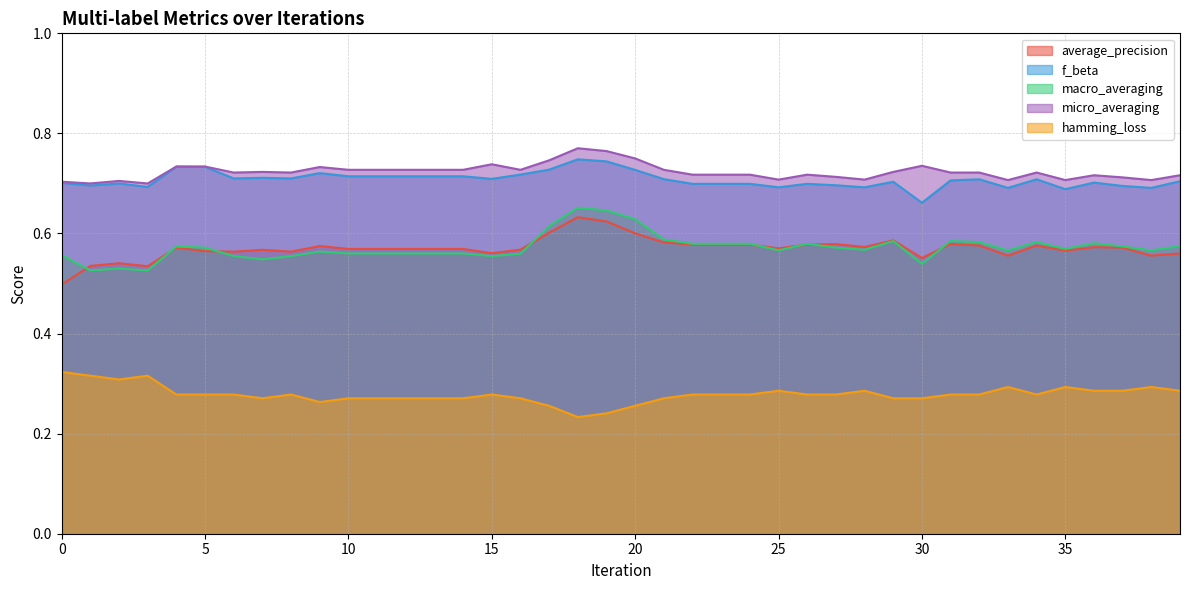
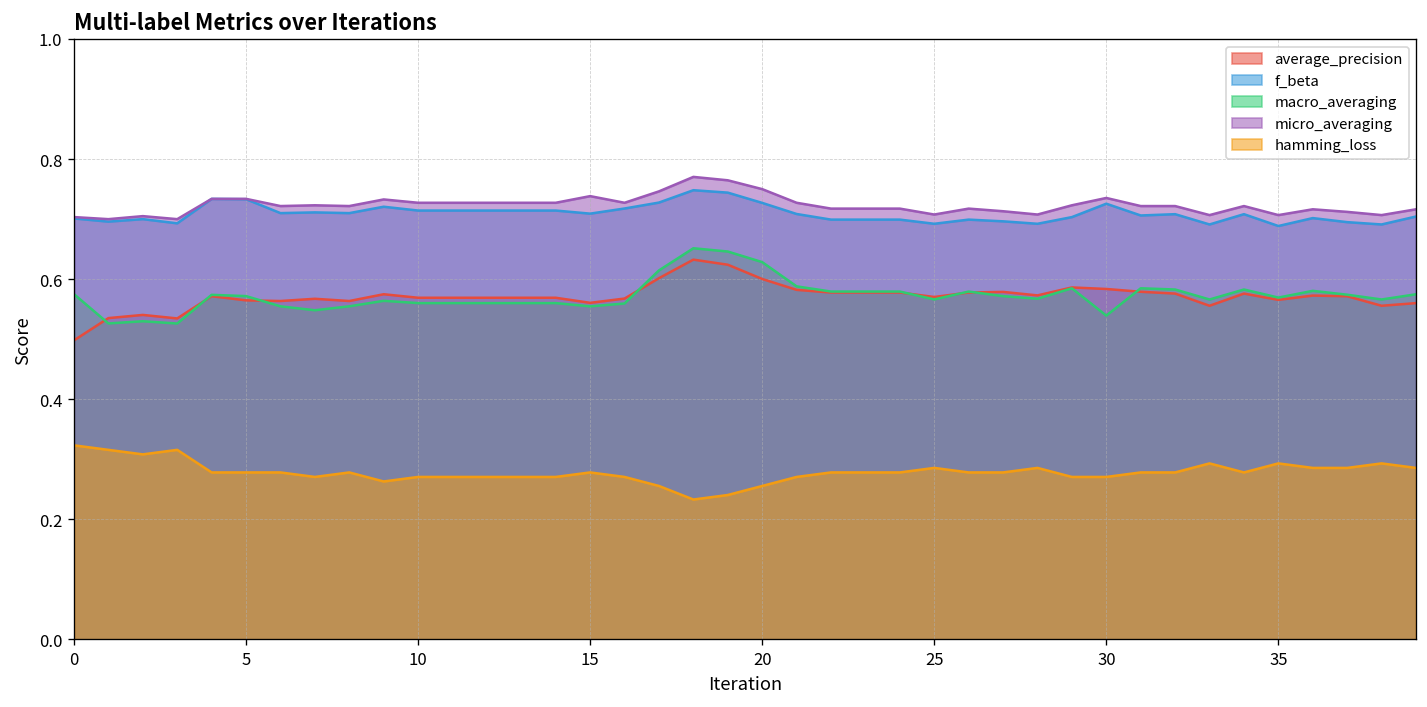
  {
    "average_precision": {
      "0": 0.50,
      "5": 0.56,
      "10": 0.57,
      "15": 0.56,
      "20": 0.60,
-     "30": 0.55
+     "30": 0.58
    },
    "f_beta": {
      "10": 0.71,
      "15": 0.71,
      "20": 0.73,
      "25": 0.69,
-     "30": 0.66,
+     "30": 0.73,
      "35": 0.69
    },
    "macro_averaging": {
-     "0": 0.56,
+     "0": 0.58,
      "5": 0.57,
      "10": 0.56,
      "15": 0.55,
      "20": 0.63,
      "30": 0.54
    },
    "micro_averaging": {
      "10": 0.73,
      "15": 0.74,
      "20": 0.75,
      "25": 0.71,
      "30": 0.74,
      "35": 0.71
    },
    "hamming_loss": {
      "0": 0.32,
      "5": 0.28,
      "10": 0.27,
      "15": 0.28,
      "20": 0.26,
      "25": 0.29,
      "30": 0.27,
      "35": 0.29
    }
  }
